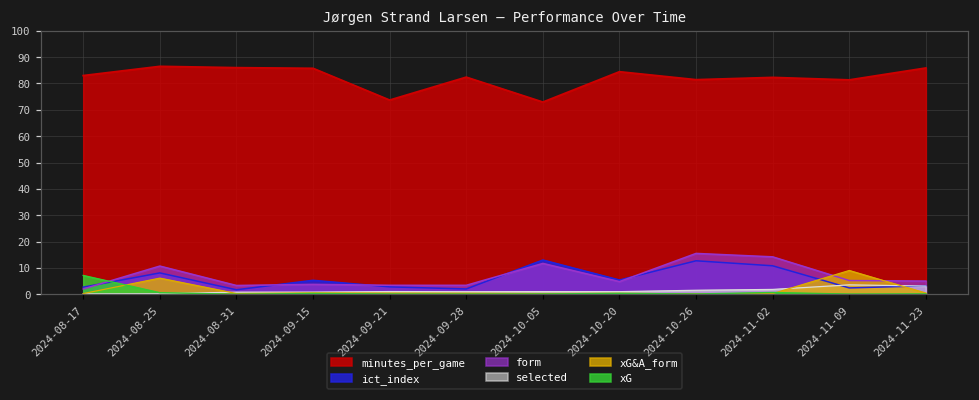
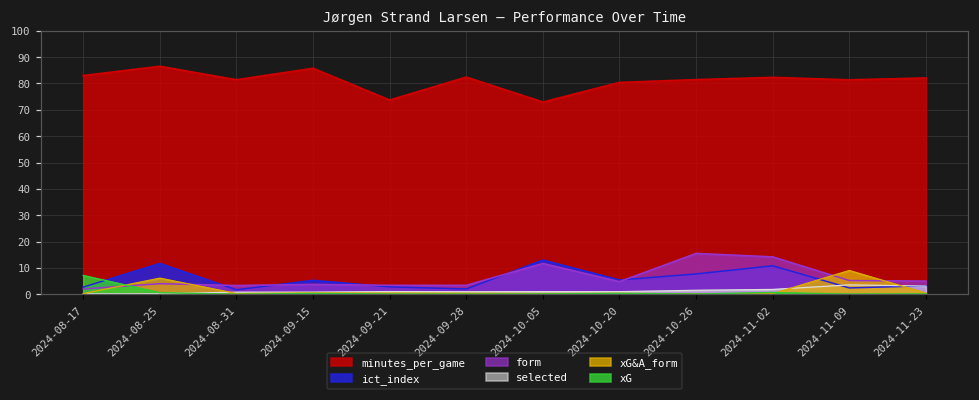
  {
    "minutes_per_game": {
      "2024-08-17": 83,
      "2024-08-25": 87,
-     "2024-08-31": 86,
+     "2024-08-31": 81,
      "2024-09-15": 86,
      "2024-09-21": 74,
      "2024-09-28": 82,
      "2024-10-05": 73,
-     "2024-10-20": 84,
+     "2024-10-20": 80,
      "2024-10-26": 81,
      "2024-11-02": 82,
      "2024-11-09": 81,
-     "2024-11-23": 86
+     "2024-11-23": 82
    },
    "ict_index": {
-     "2024-08-25": 8,
+     "2024-08-25": 12,
      "2024-09-15": 5,
      "2024-10-05": 13,
-     "2024-10-26": 13,
+     "2024-10-26": 8,
      "2024-11-02": 11,
      "2024-11-09": 2
    },
    "form": {
-     "2024-08-25": 11,
+     "2024-08-25": 4,
      "2024-08-31": 3,
      "2024-09-15": 4,
      "2024-09-28": 3,
      "2024-10-05": 12,
      "2024-10-26": 16,
      "2024-11-02": 14,
      "2024-11-09": 5,
      "2024-11-23": 5
    },
    "selected": {
      "2024-10-26": 2,
      "2024-11-02": 2,
      "2024-11-09": 4
    },
    "xG&A_form": {
      "2024-08-25": 6,
      "2024-11-09": 9
    },
    "xG": {
      "2024-08-17": 7,
      "2024-11-09": 0
    }
  }
